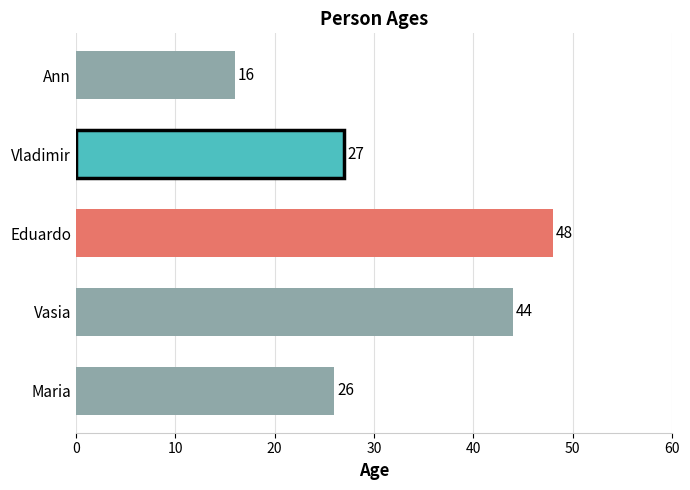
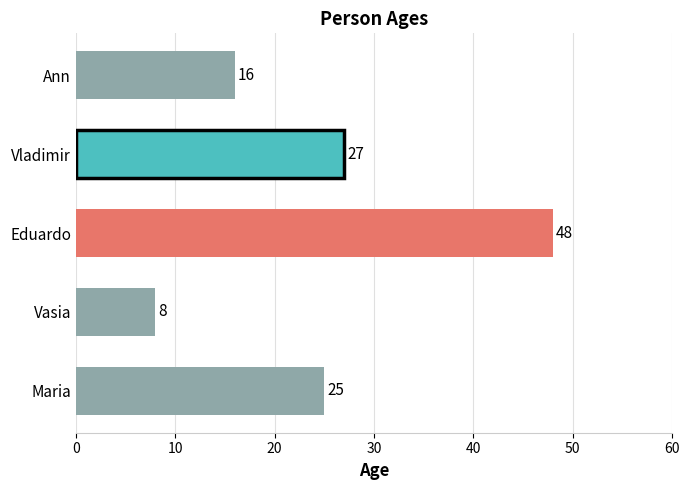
  {
    "Ann": 16,
    "Vladimir": 27,
    "Eduardo": 48,
-   "Vasia": 44,
-   "Maria": 26
+   "Vasia": 8,
+   "Maria": 25
  }
